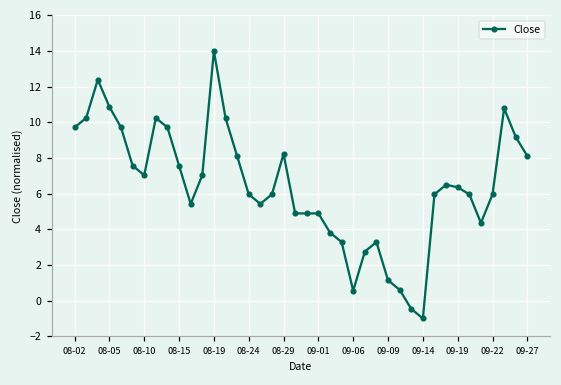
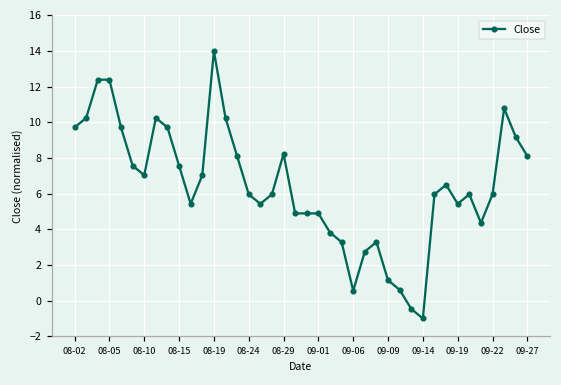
  {
    "08-02": 9.7,
-   "08-05": 10.9,
+   "08-05": 12.4,
    "08-10": 7.0,
    "08-15": 7.6,
    "08-19": 14.0,
    "08-24": 6.0,
    "08-29": 8.2,
    "09-01": 4.9,
    "09-06": 0.6,
    "09-09": 1.1,
    "09-14": -1.0,
-   "09-19": 6.4,
+   "09-19": 5.4,
    "09-22": 6.0,
    "09-27": 8.1
  }
